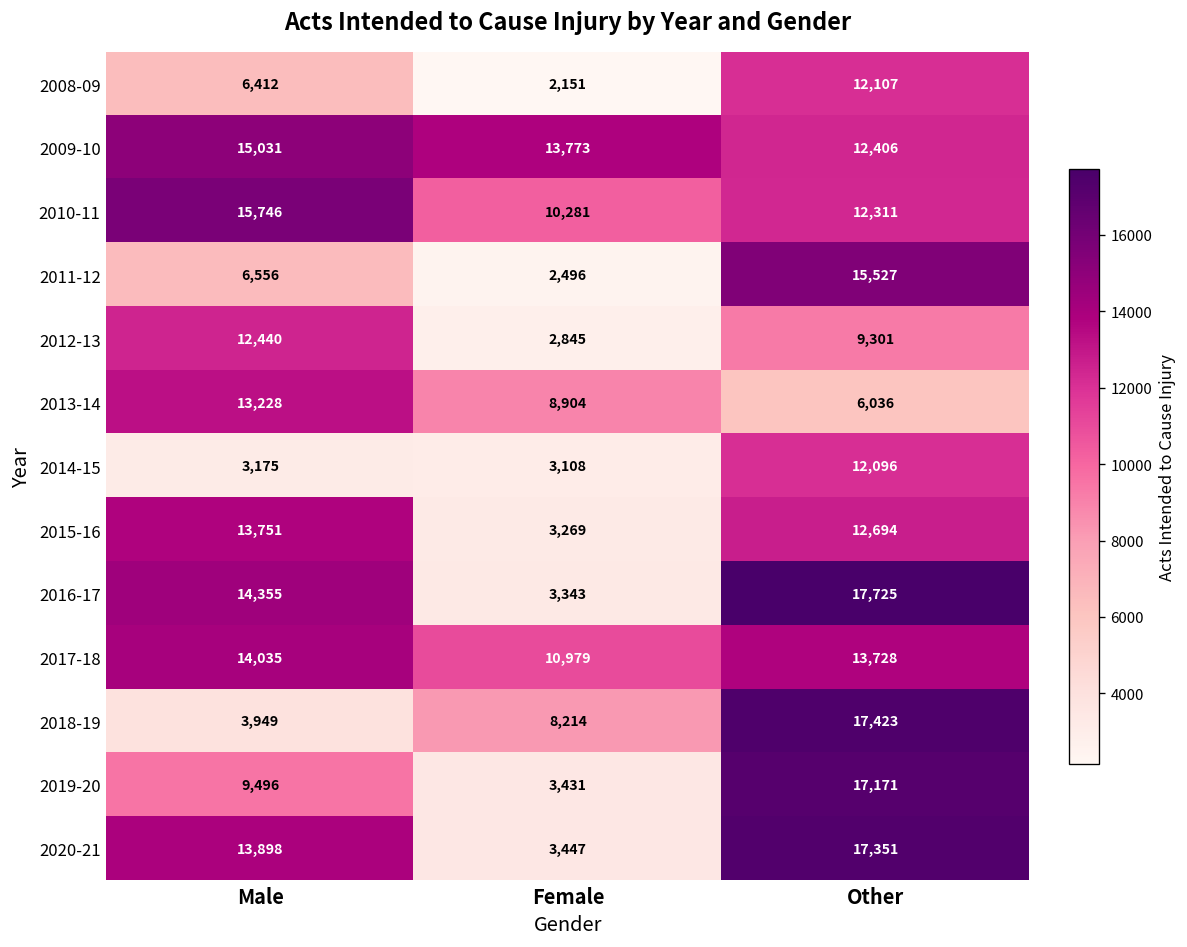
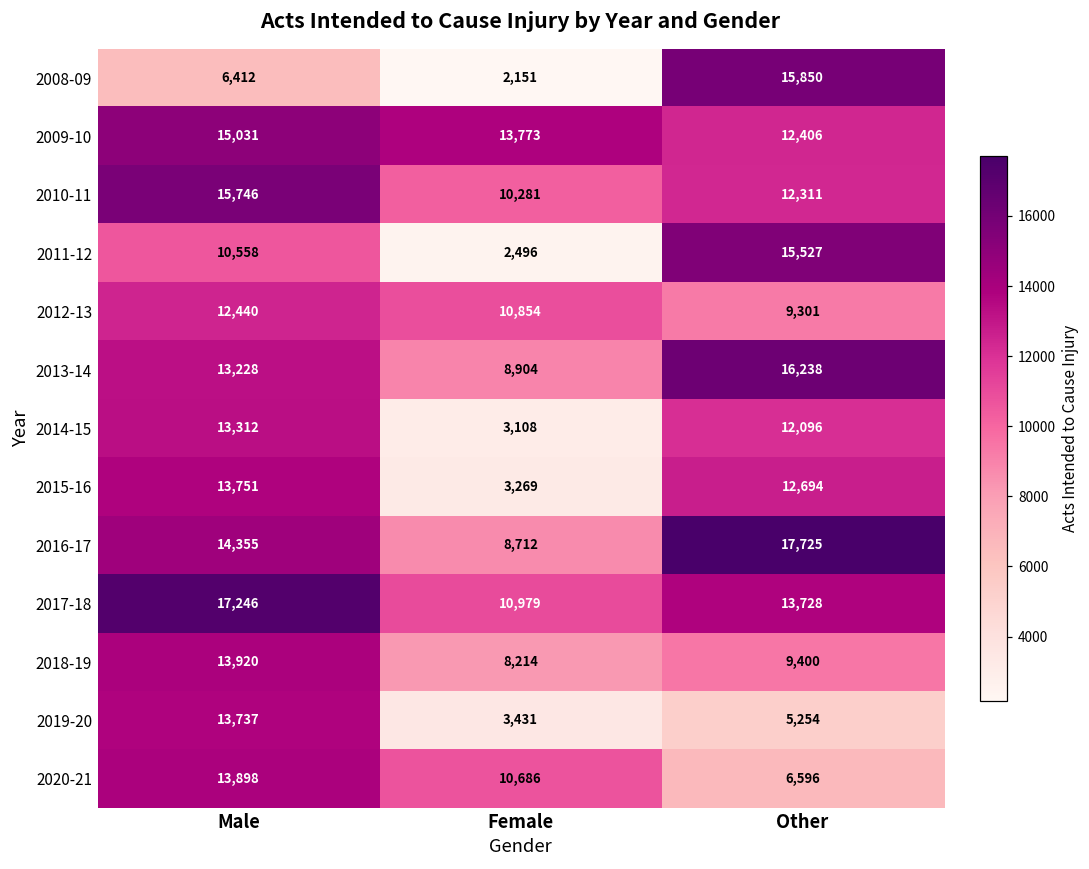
  {
    "2008-09": {
      "Male": "6,412",
      "Female": "2,151",
-     "Other": "12,107"
+     "Other": "15,850"
    },
    "2009-10": {
      "Male": "15,031",
      "Female": "13,773",
      "Other": "12,406"
    },
    "2010-11": {
      "Male": "15,746",
      "Female": "10,281",
      "Other": "12,311"
    },
    "2011-12": {
-     "Male": "6,556",
+     "Male": "10,558",
      "Female": "2,496",
      "Other": "15,527"
    },
    "2012-13": {
      "Male": "12,440",
-     "Female": "2,845",
+     "Female": "10,854",
      "Other": "9,301"
    },
    "2013-14": {
      "Male": "13,228",
      "Female": "8,904",
-     "Other": "6,036"
+     "Other": "16,238"
    },
    "2014-15": {
-     "Male": "3,175",
+     "Male": "13,312",
      "Female": "3,108",
      "Other": "12,096"
    },
    "2015-16": {
      "Male": "13,751",
      "Female": "3,269",
      "Other": "12,694"
    },
    "2016-17": {
      "Male": "14,355",
-     "Female": "3,343",
+     "Female": "8,712",
      "Other": "17,725"
    },
    "2017-18": {
-     "Male": "14,035",
+     "Male": "17,246",
      "Female": "10,979",
      "Other": "13,728"
    },
    "2018-19": {
-     "Male": "3,949",
+     "Male": "13,920",
      "Female": "8,214",
-     "Other": "17,423"
+     "Other": "9,400"
    },
    "2019-20": {
-     "Male": "9,496",
+     "Male": "13,737",
      "Female": "3,431",
-     "Other": "17,171"
+     "Other": "5,254"
    },
    "2020-21": {
      "Male": "13,898",
-     "Female": "3,447",
-     "Other": "17,351"
+     "Female": "10,686",
+     "Other": "6,596"
    }
  }
